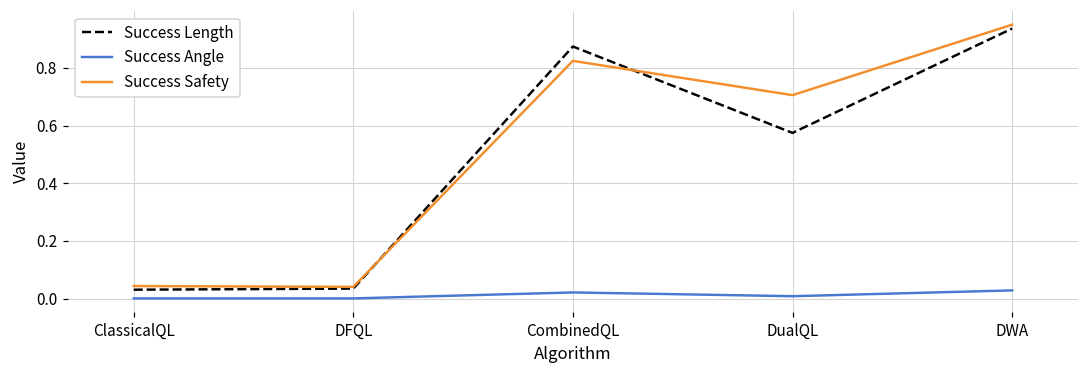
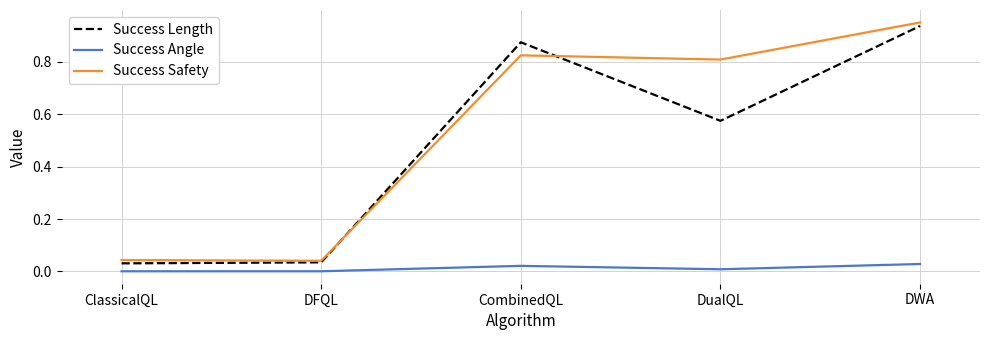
  {
    "Success Length": {
      "ClassicalQL": 0.03,
      "CombinedQL": 0.87,
      "DualQL": 0.57,
      "DWA": 0.94
    },
    "Success Angle": {
      "ClassicalQL": 0.00,
      "DFQL": 0.00,
      "CombinedQL": 0.02,
      "DualQL": 0.01,
      "DWA": 0.03
    },
    "Success Safety": {
      "ClassicalQL": 0.04,
      "CombinedQL": 0.82,
-     "DualQL": 0.71,
+     "DualQL": 0.81,
      "DWA": 0.95
    }
  }
